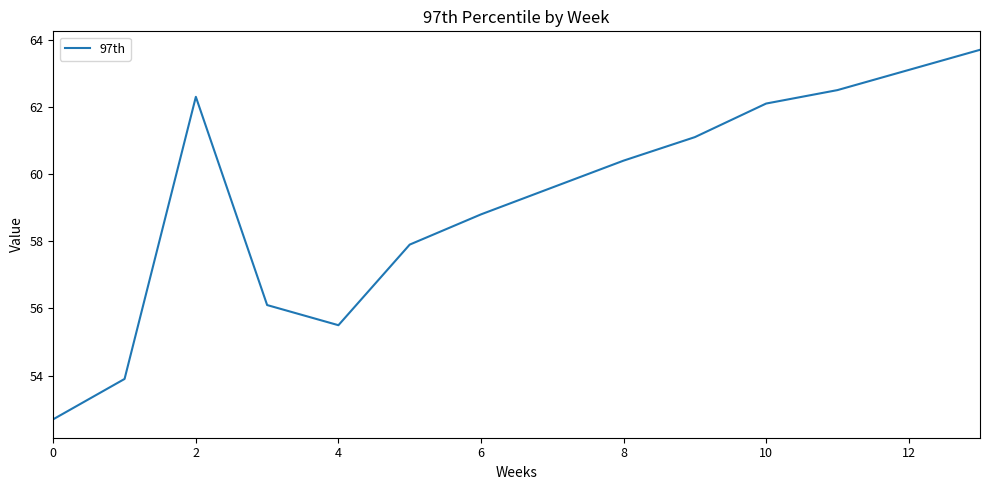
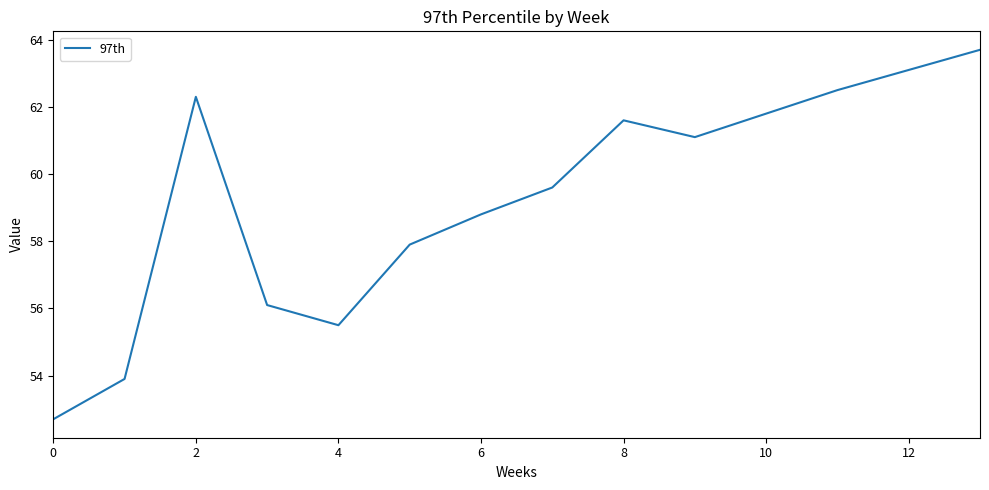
  {
    "0": 52.7,
    "2": 62.3,
    "4": 55.5,
    "6": 58.8,
-   "8": 60.4,
-   "10": 62.1,
+   "8": 61.6,
+   "10": 61.8,
    "12": 63.1
  }
